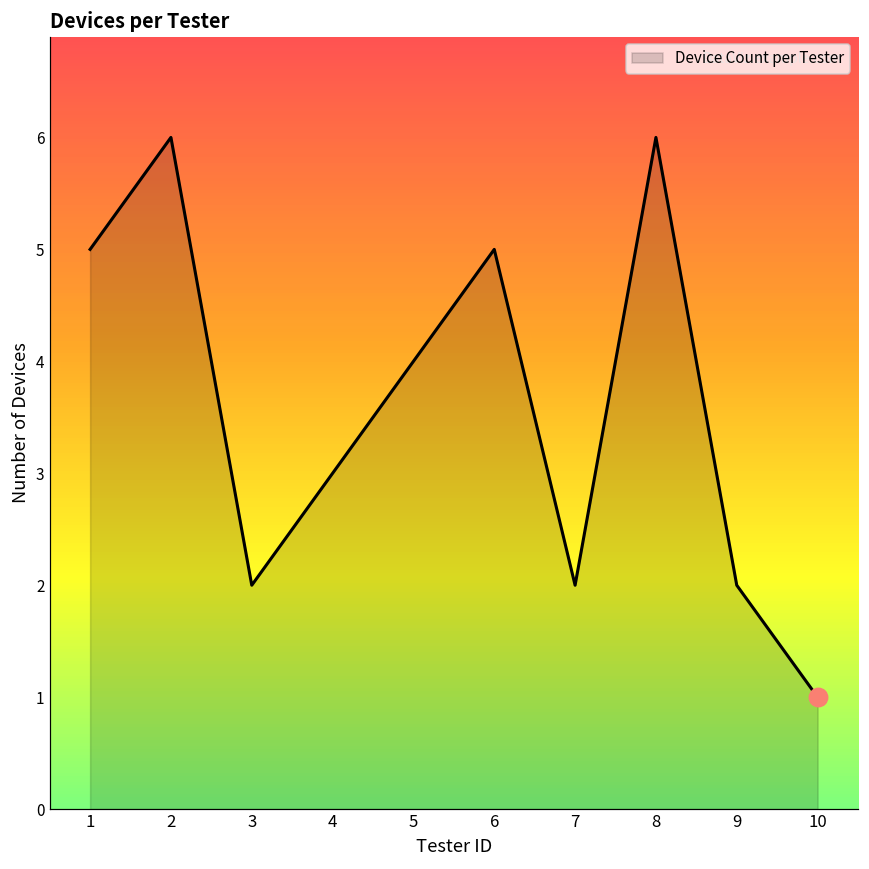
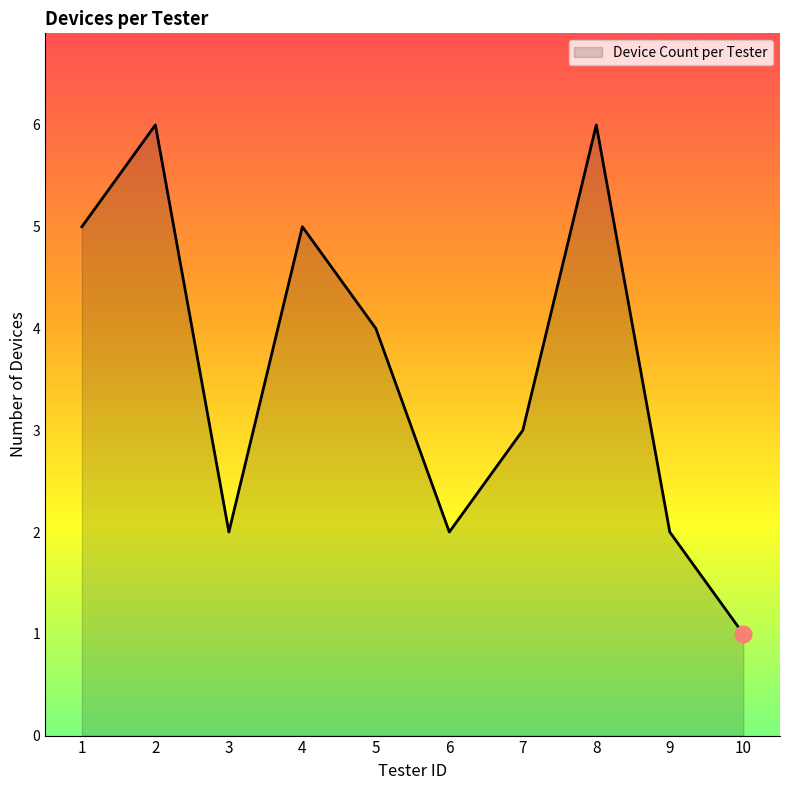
  {
    "Device Count per Tester": {
      "1": 5,
      "2": 6,
      "3": 2,
-     "4": 3,
+     "4": 5,
      "5": 4,
-     "6": 5,
-     "7": 2,
+     "6": 2,
+     "7": 3,
      "8": 6,
      "9": 2
    }
  }
